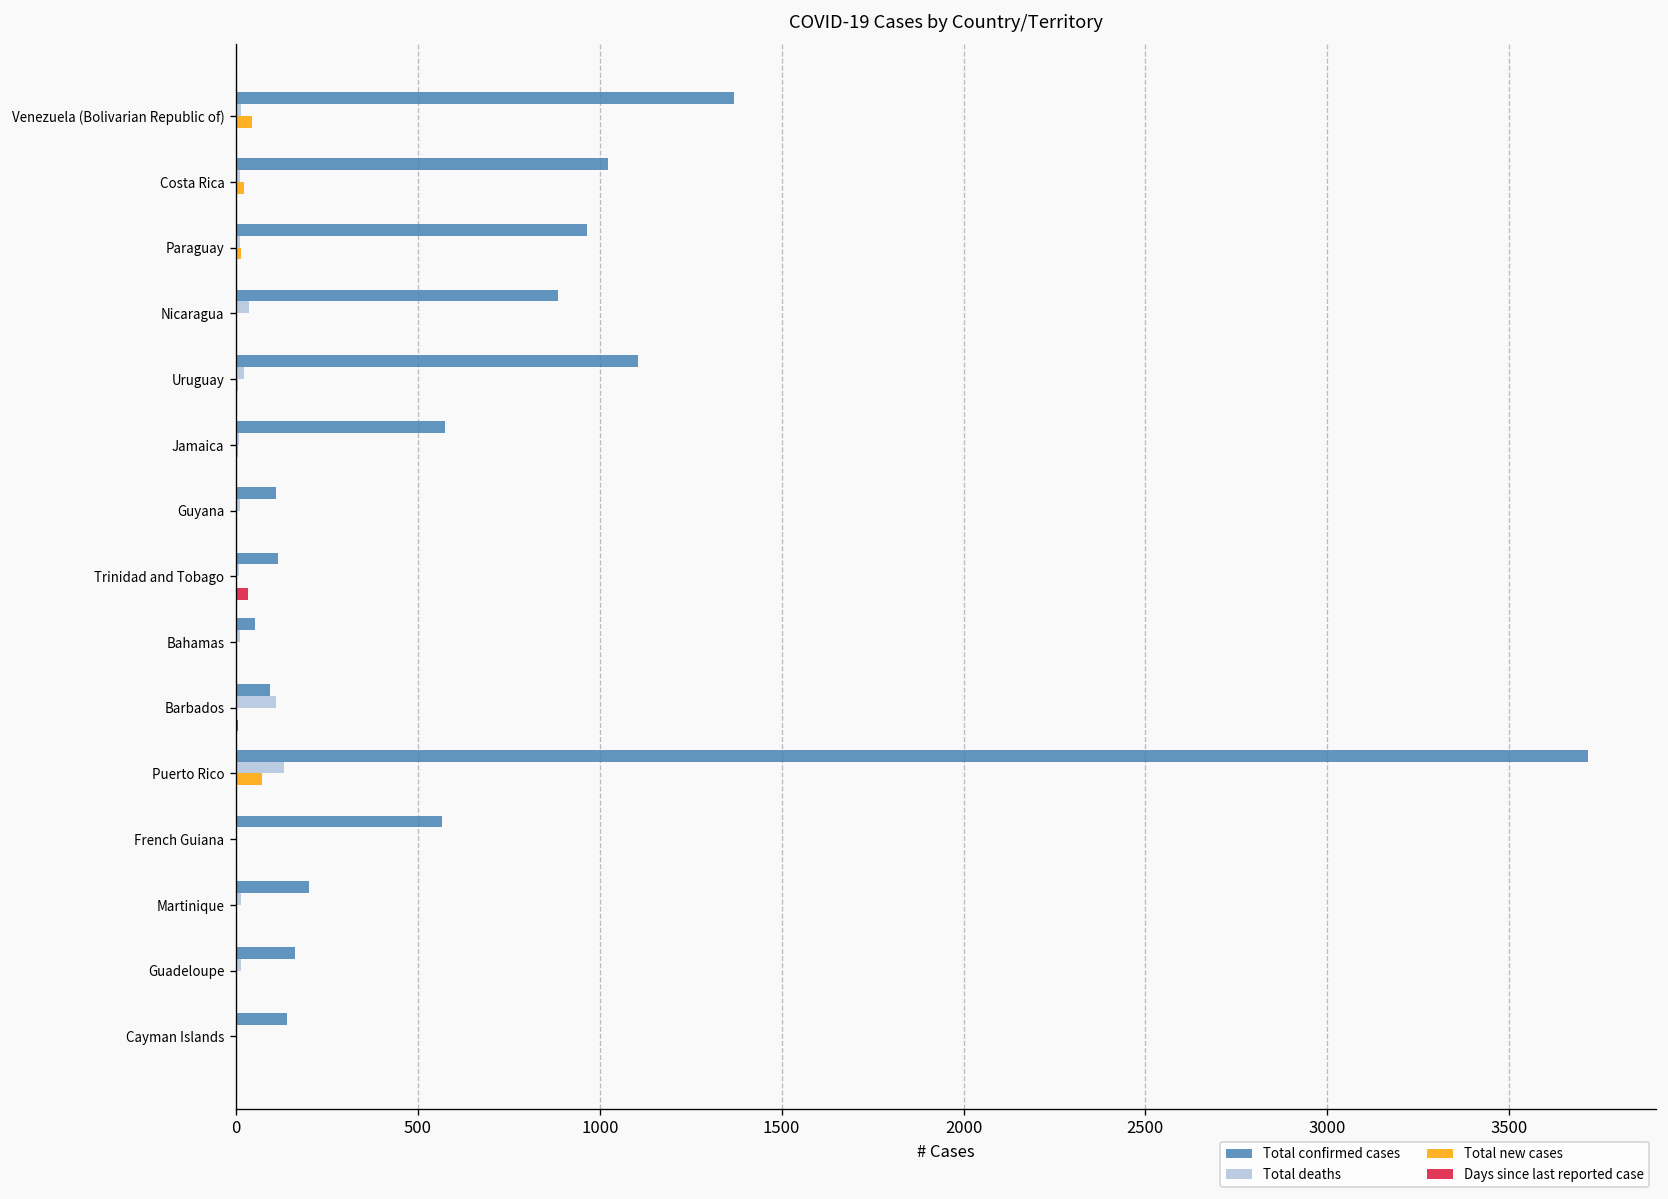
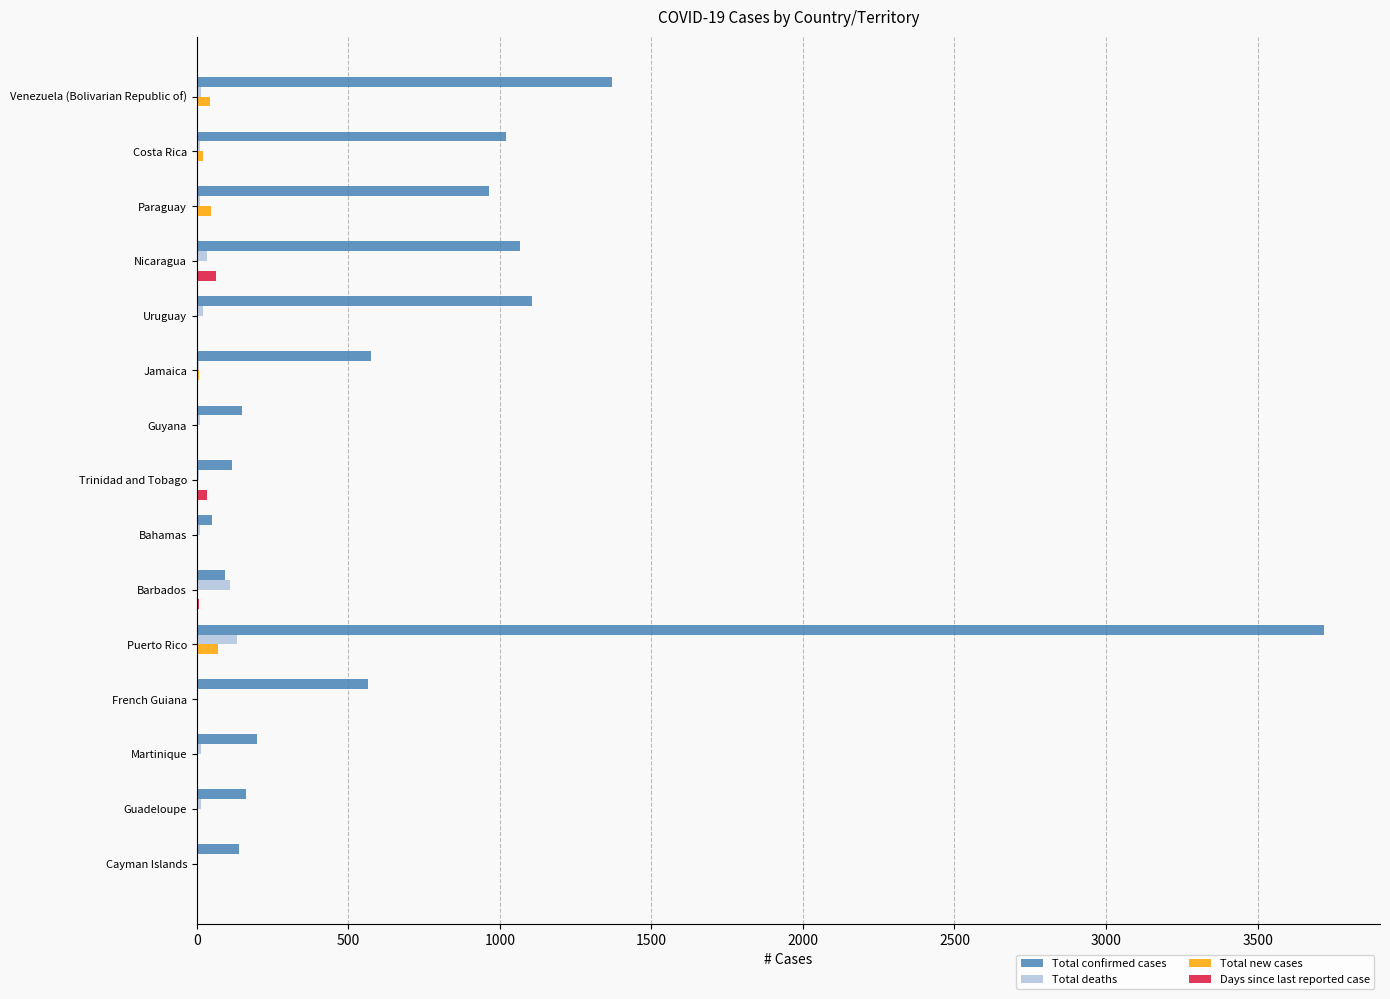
  {
    "Total confirmed cases": {
      "Venezuela (Bolivarian Republic of)": 1370,
      "Costa Rica": 1020,
      "Paraguay": 960,
-     "Nicaragua": 890,
+     "Nicaragua": 1070,
      "Uruguay": 1110,
      "Jamaica": 580,
-     "Guyana": 110,
+     "Guyana": 150,
      "Trinidad and Tobago": 120,
      "Bahamas": 50,
      "Barbados": 90,
      "Puerto Rico": 3720,
      "French Guiana": 570,
      "Martinique": 200,
      "Guadeloupe": 160,
      "Cayman Islands": 140
    },
    "Total deaths": {
      "Venezuela (Bolivarian Republic of)": 10,
      "Costa Rica": 10,
      "Paraguay": 10,
      "Nicaragua": 40,
      "Uruguay": 20,
      "Jamaica": 10,
      "Guyana": 10,
      "Bahamas": 10,
      "Barbados": 110,
      "Puerto Rico": 130,
      "Martinique": 10,
      "Guadeloupe": 10
    },
    "Total new cases": {
      "Venezuela (Bolivarian Republic of)": 40,
      "Costa Rica": 20,
-     "Paraguay": 10,
+     "Paraguay": 50,
      "Nicaragua": 0,
      "Guyana": 0,
      "Trinidad and Tobago": 0,
      "Bahamas": 0,
      "Barbados": 0,
      "Puerto Rico": 70,
      "French Guiana": 0,
      "Guadeloupe": 0
    },
    "Days since last reported case": {
      "Venezuela (Bolivarian Republic of)": 0,
      "Costa Rica": 0,
      "Paraguay": 0,
-     "Nicaragua": 0,
+     "Nicaragua": 70,
      "Uruguay": 0,
      "Jamaica": 0,
      "Trinidad and Tobago": 30,
      "Puerto Rico": 0,
      "Martinique": 0,
      "Cayman Islands": 0
    }
  }
